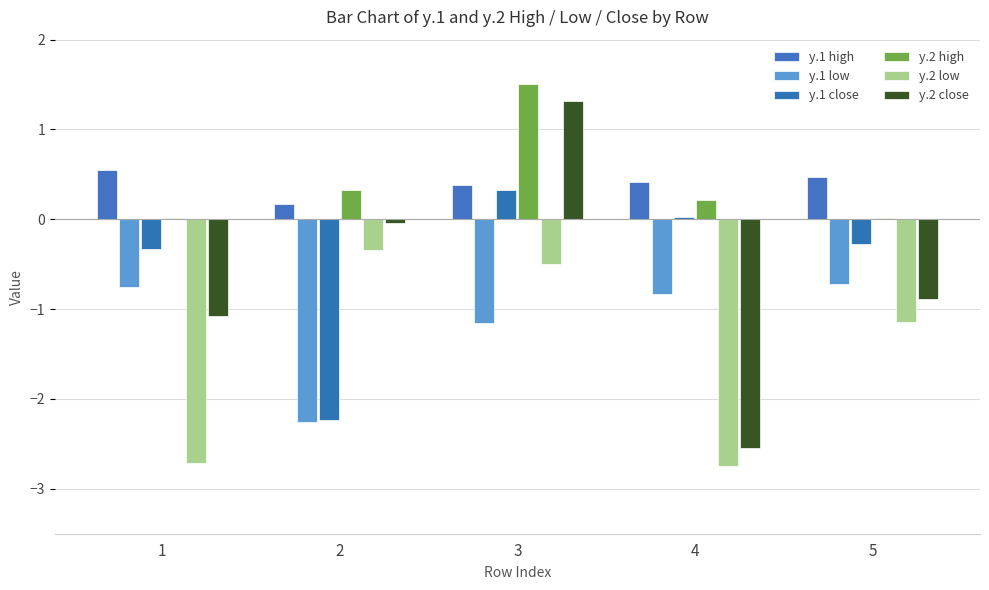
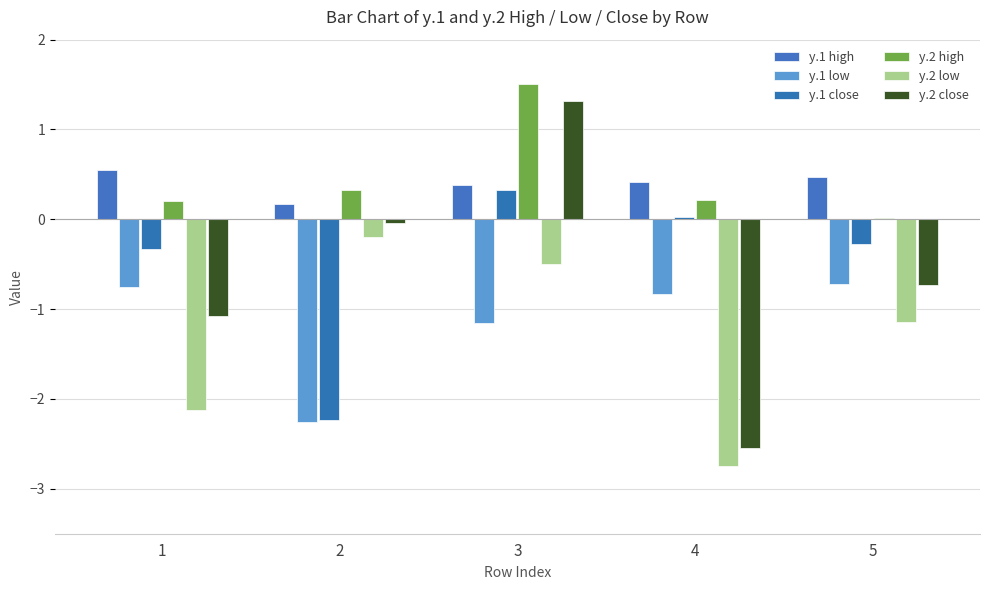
  {
    "y.2 high": {
-     "1": 0.0,
+     "1": 0.2,
      "2": 0.3,
      "3": 1.5,
      "4": 0.2
    },
    "y.2 low": {
-     "1": -2.7,
-     "2": -0.3,
+     "1": -2.1,
+     "2": -0.2,
      "3": -0.5,
      "4": -2.7,
      "5": -1.1
    },
    "y.2 close": {
      "1": -1.1,
      "2": 0.0,
      "3": 1.3,
      "4": -2.5,
-     "5": -0.9
+     "5": -0.7
    }
  }
